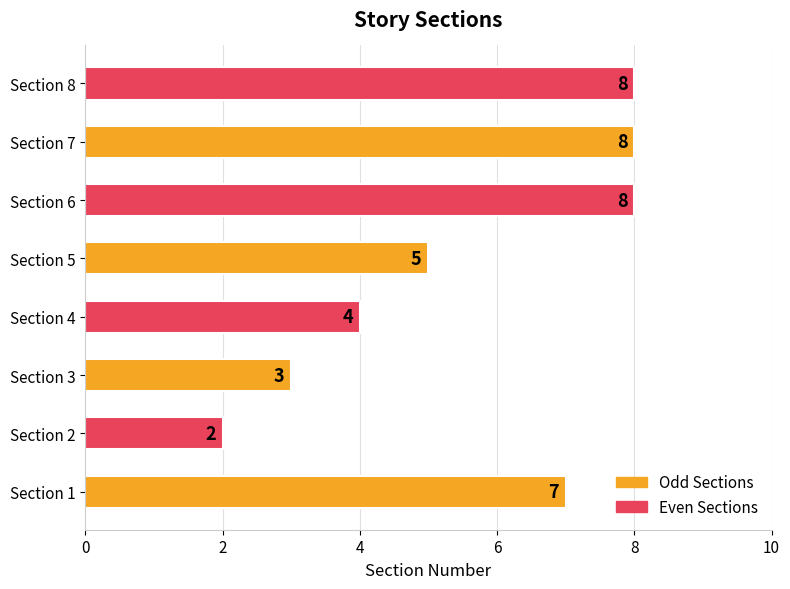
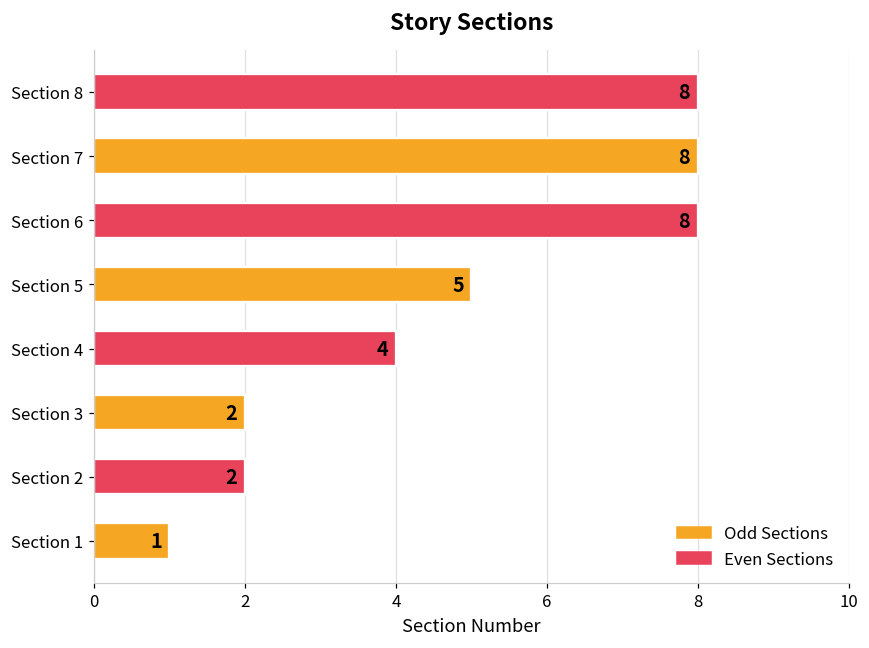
  {
    "Section 8": 8,
    "Section 7": 8,
    "Section 6": 8,
    "Section 5": 5,
    "Section 4": 4,
-   "Section 3": 3,
+   "Section 3": 2,
    "Section 2": 2,
-   "Section 1": 7
+   "Section 1": 1
  }
